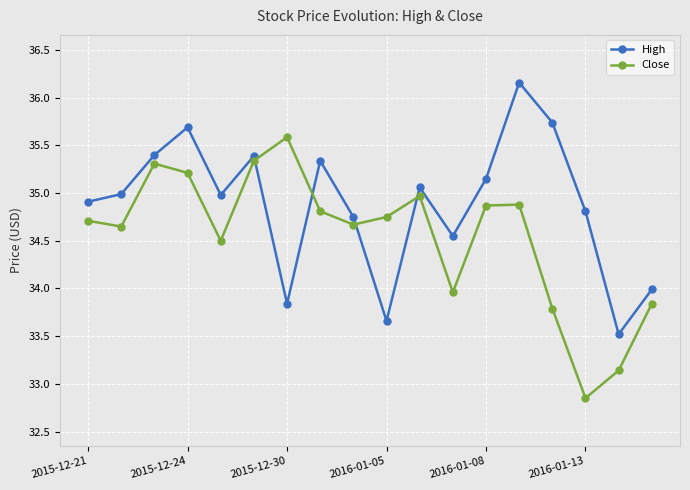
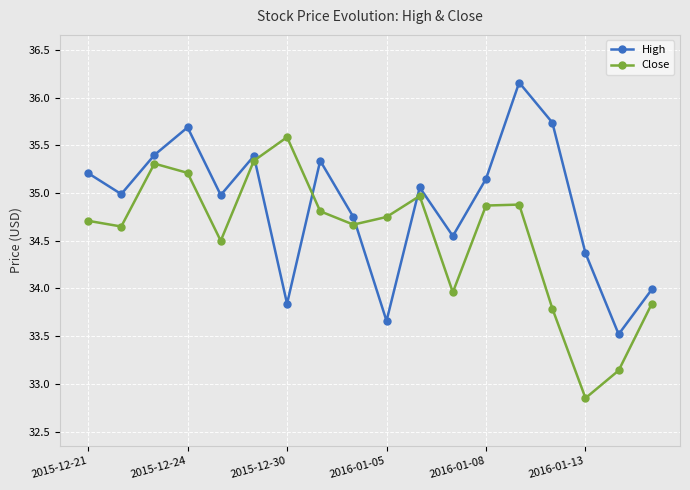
  {
    "High": {
-     "2015-12-21": 34.9,
+     "2015-12-21": 35.2,
      "2015-12-24": 35.7,
      "2015-12-30": 33.8,
      "2016-01-05": 33.7,
      "2016-01-08": 35.2,
-     "2016-01-13": 34.8
+     "2016-01-13": 34.4
    },
    "Close": {
      "2015-12-21": 34.7,
      "2015-12-24": 35.2,
      "2015-12-30": 35.6,
      "2016-01-05": 34.8,
      "2016-01-08": 34.9,
      "2016-01-13": 32.8
    }
  }
